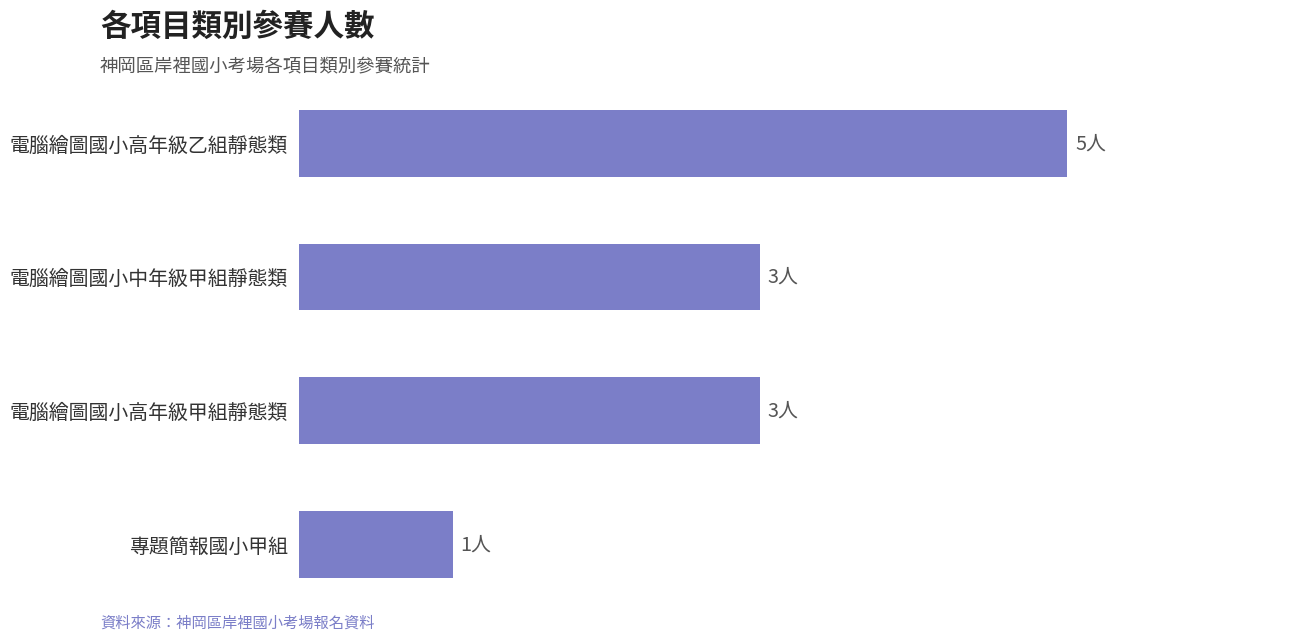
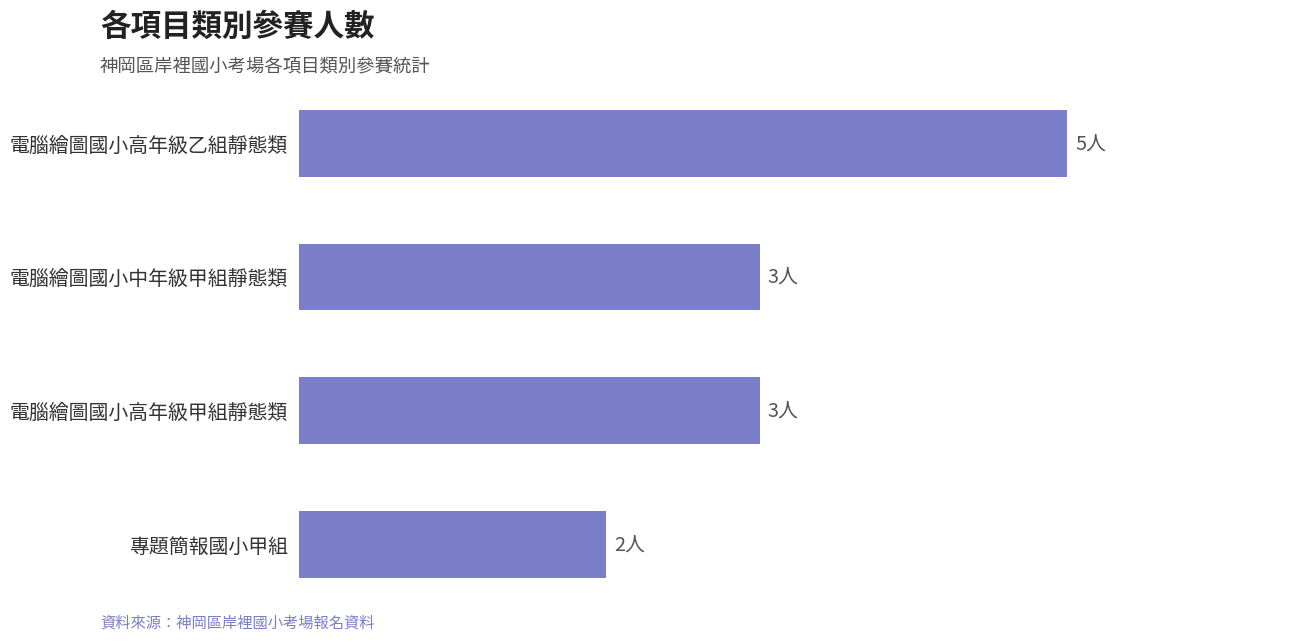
  {
    "電腦繪圖國小高年級乙組靜態類": "5人",
    "電腦繪圖國小中年級甲組靜態類": "3人",
    "電腦繪圖國小高年級甲組靜態類": "3人",
-   "專題簡報國小甲組": "1人"
+   "專題簡報國小甲組": "2人"
  }
